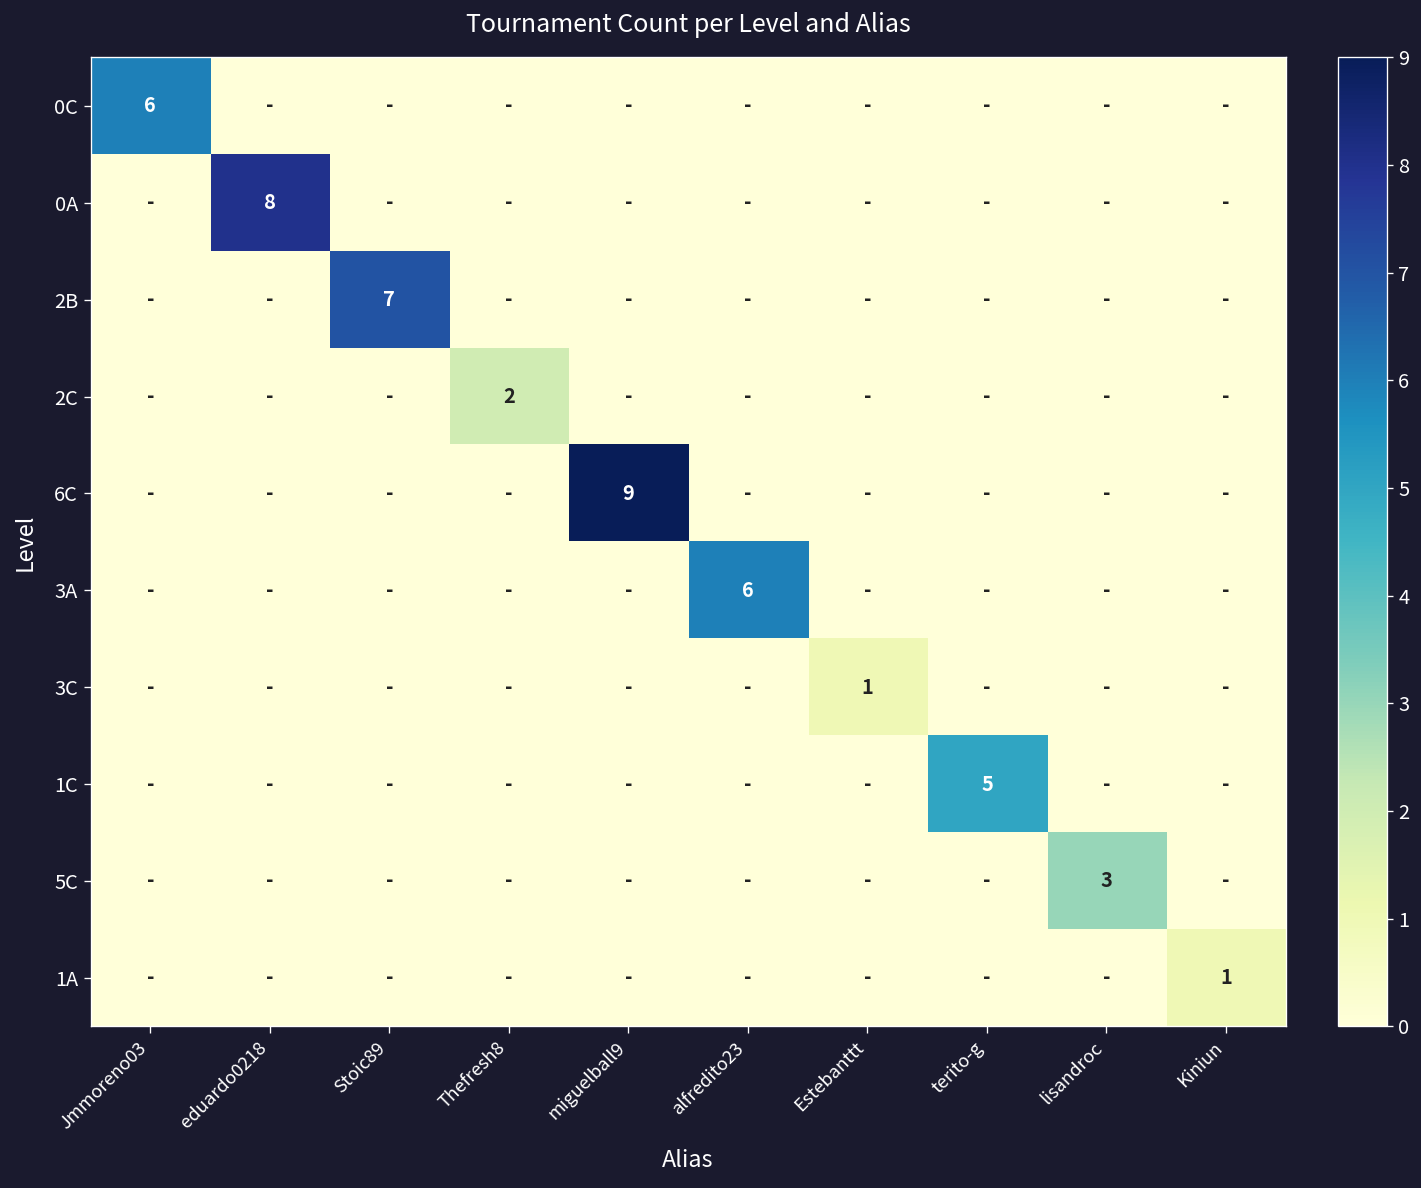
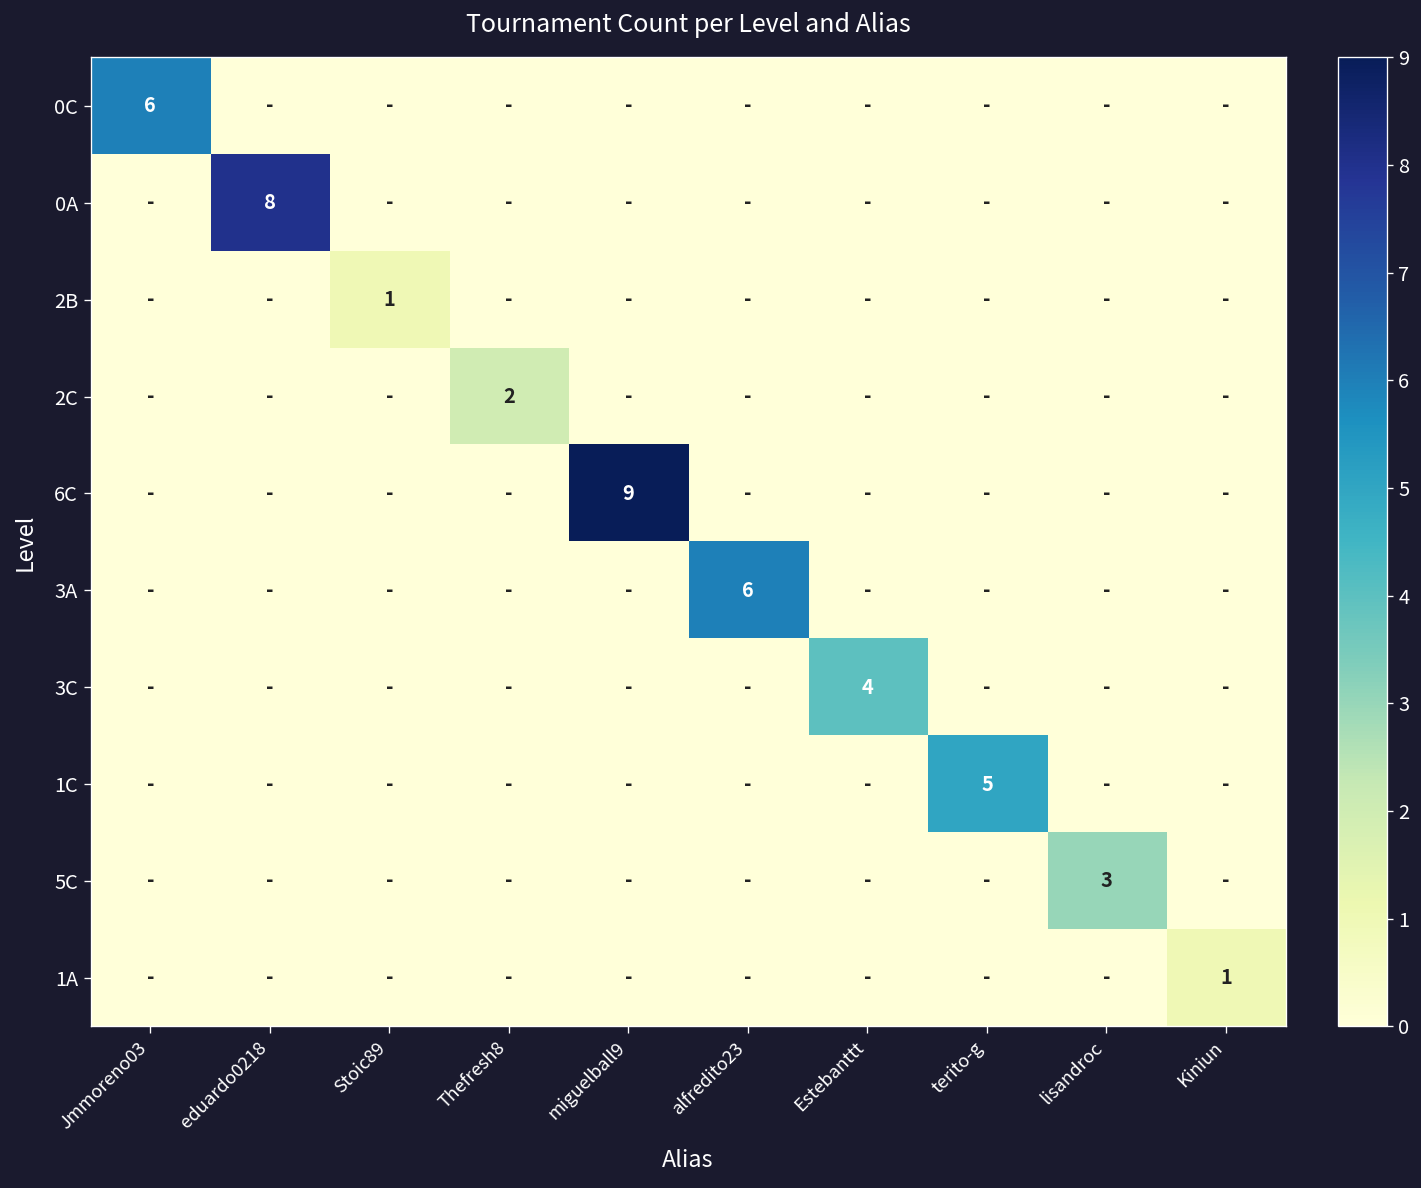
  {
    "0C": {
      "Jmmoreno03": 6
    },
    "0A": {
      "eduardo0218": 8
    },
    "2B": {
-     "Stoic89": 7
+     "Stoic89": 1
    },
    "2C": {
      "Thefresh8": 2
    },
    "6C": {
      "miguelball9": 9
    },
    "3A": {
      "alfredito23": 6
    },
    "3C": {
-     "Estebanttt": 1
+     "Estebanttt": 4
    },
    "1C": {
      "terito-g": 5
    },
    "5C": {
      "lisandroc": 3
    },
    "1A": {
      "Kiniun": 1
    }
  }
